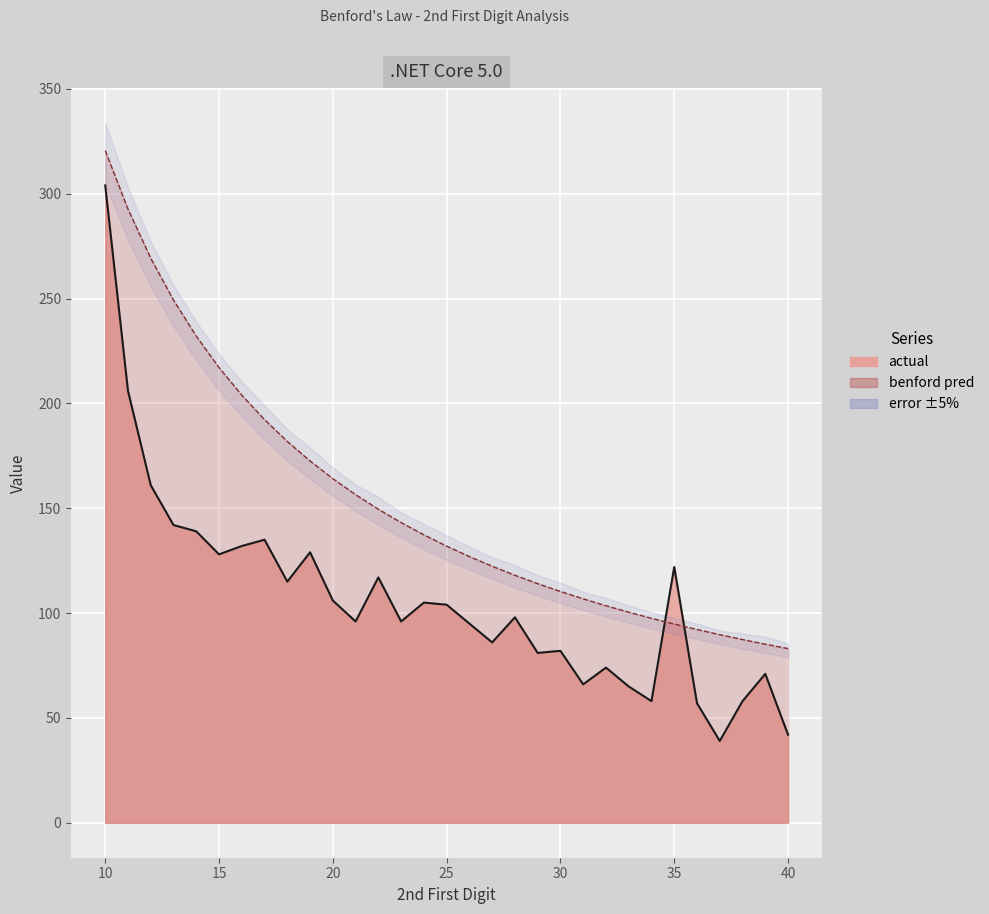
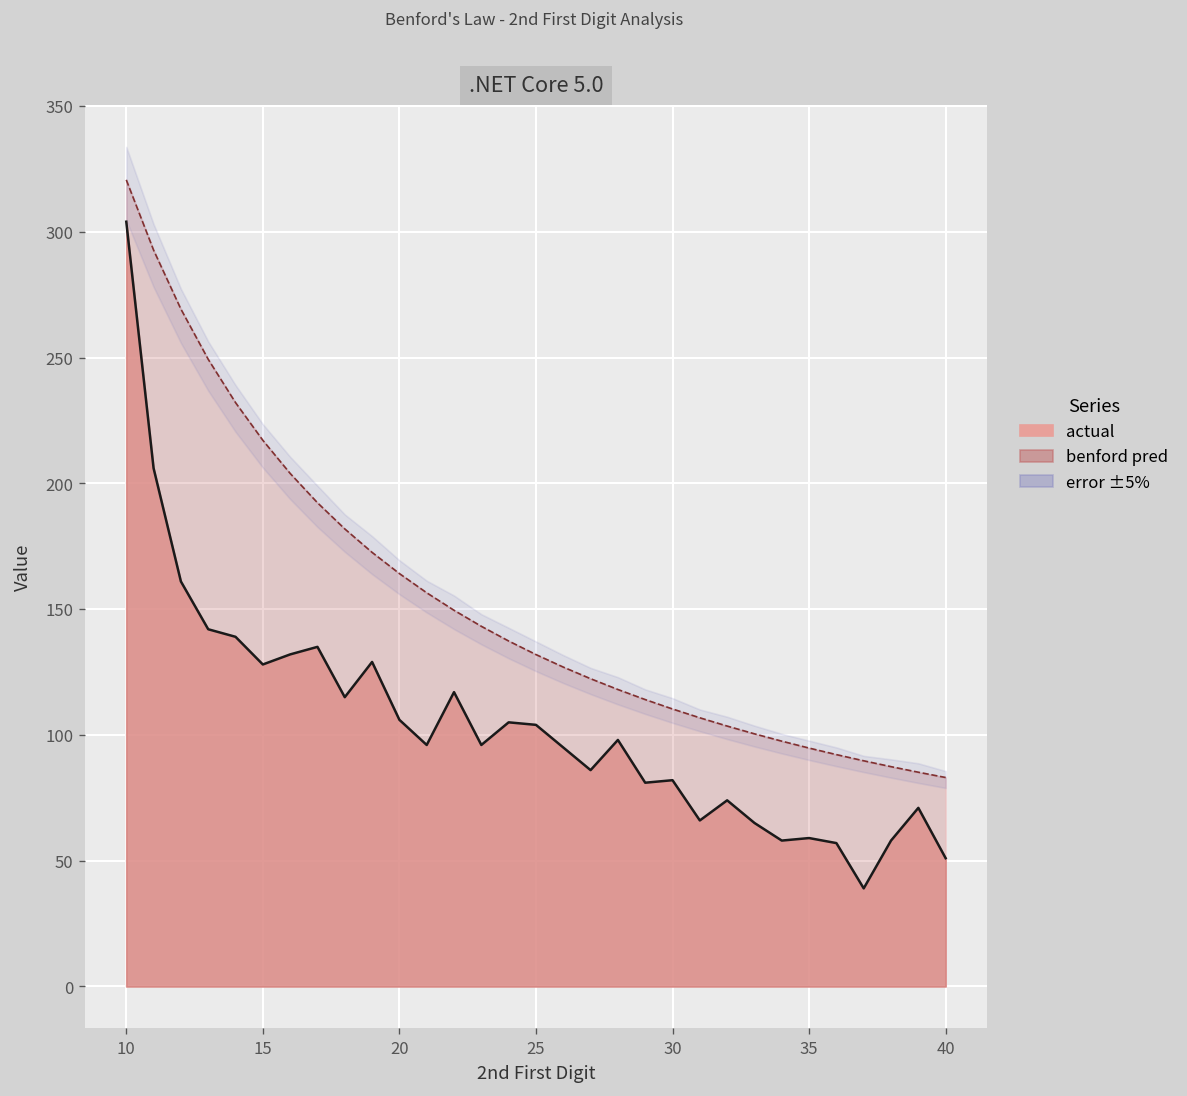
  {
    "actual": {
      "10": 304,
      "15": 128,
      "20": 106,
      "25": 104,
      "30": 82,
-     "35": 122,
-     "40": 42
+     "35": 59,
+     "40": 51
    }
  }
